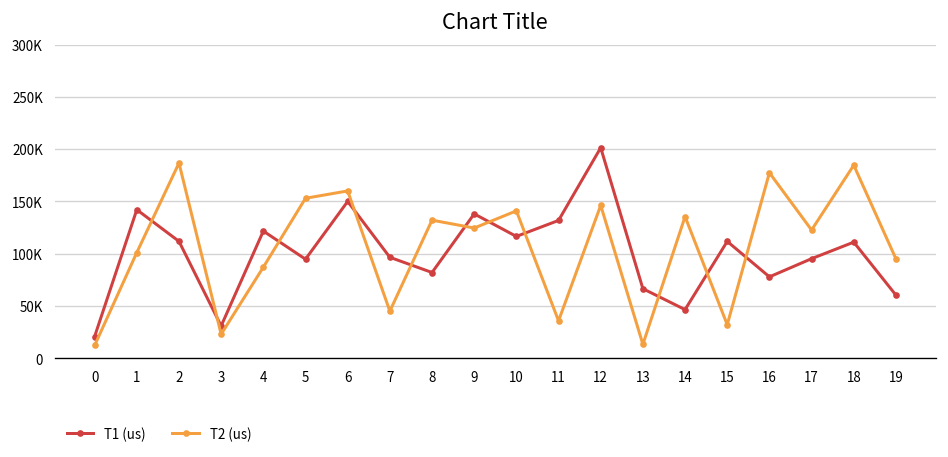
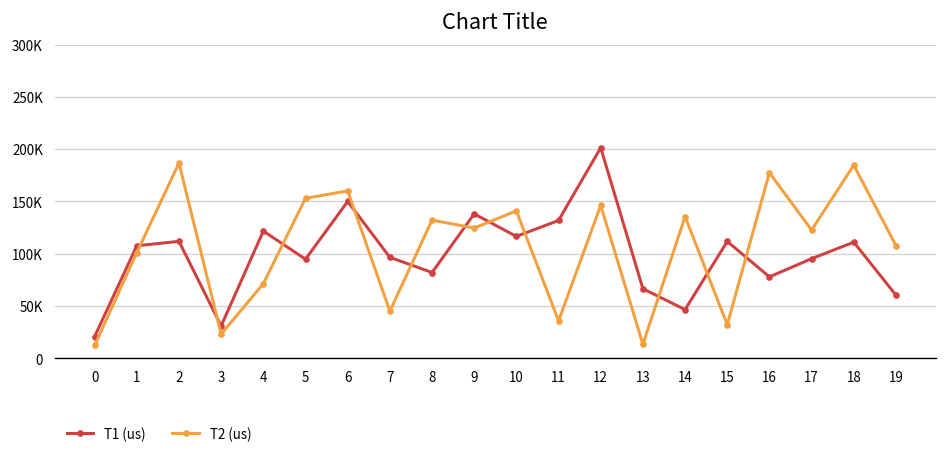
  {
    "T1 (us)": {
      "0": 20000,
-     "1": 140000,
+     "1": 110000,
      "2": 110000,
      "3": 30000,
      "4": 120000,
      "5": 90000,
      "6": 150000,
      "7": 100000,
      "8": 80000,
      "9": 140000,
      "10": 120000,
      "11": 130000,
      "12": 200000,
      "13": 70000,
      "14": 50000,
      "15": 110000,
      "16": 80000,
      "17": 100000,
      "18": 110000,
      "19": 60000
    },
    "T2 (us)": {
      "0": 10000,
      "1": 100000,
      "2": 190000,
      "3": 20000,
-     "4": 90000,
+     "4": 70000,
      "5": 150000,
      "6": 160000,
      "7": 40000,
      "8": 130000,
      "9": 120000,
      "10": 140000,
      "11": 40000,
      "12": 150000,
      "13": 10000,
      "14": 140000,
      "15": 30000,
      "16": 180000,
      "17": 120000,
      "18": 180000,
-     "19": 100000
+     "19": 110000
    }
  }
